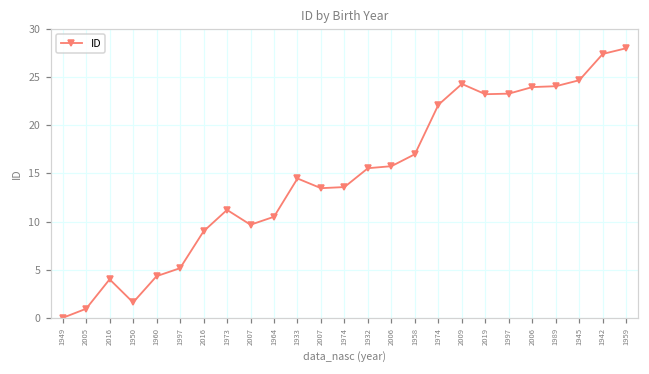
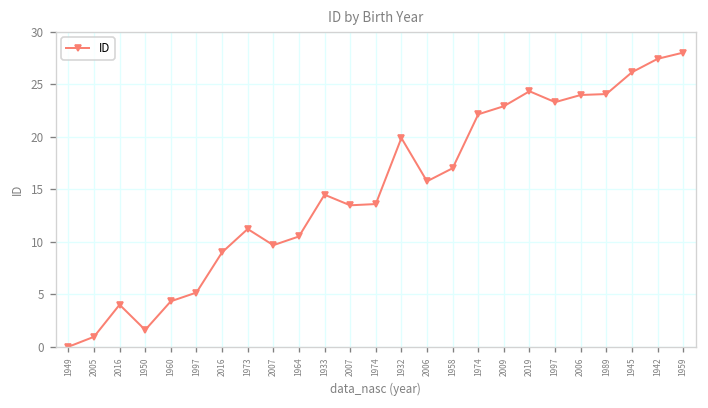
  {
    "1949": 0,
    "2005": 1,
    "1950": 2,
    "1960": 4,
    "1973": 11,
    "1964": 11,
    "1933": 14,
-   "1932": 16,
+   "1932": 20,
    "1958": 17,
-   "2009": 24,
-   "2019": 23,
+   "2009": 23,
+   "2019": 24,
    "1989": 24,
-   "1945": 25,
+   "1945": 26,
    "1942": 27,
    "1959": 28
  }
